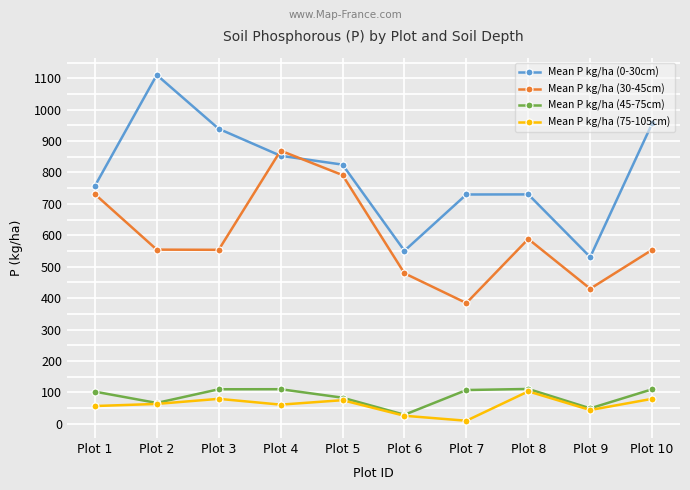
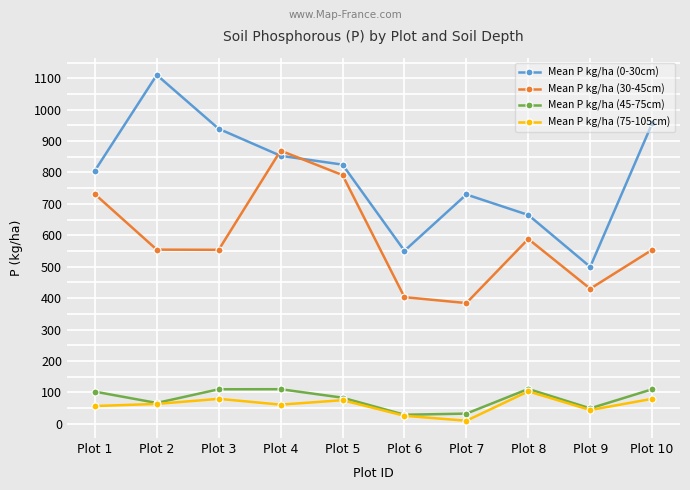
  {
    "Mean P kg/ha (0-30cm)": {
-     "Plot 1": 760,
+     "Plot 1": 810,
      "Plot 2": 1110,
      "Plot 3": 940,
      "Plot 4": 850,
      "Plot 5": 820,
      "Plot 6": 550,
      "Plot 7": 730,
-     "Plot 8": 730,
-     "Plot 9": 530
+     "Plot 8": 660,
+     "Plot 9": 500
    },
    "Mean P kg/ha (30-45cm)": {
      "Plot 1": 730,
      "Plot 2": 550,
      "Plot 3": 550,
      "Plot 4": 870,
      "Plot 5": 790,
-     "Plot 6": 480,
+     "Plot 6": 400,
      "Plot 7": 380,
      "Plot 8": 590,
      "Plot 9": 430,
      "Plot 10": 550
    },
    "Mean P kg/ha (45-75cm)": {
      "Plot 1": 100,
      "Plot 3": 110,
      "Plot 4": 110,
-     "Plot 7": 110,
+     "Plot 7": 30,
      "Plot 10": 110
    },
    "Mean P kg/ha (75-105cm)": {
      "Plot 1": 60,
      "Plot 3": 80,
      "Plot 4": 60,
      "Plot 7": 10,
      "Plot 10": 80
    }
  }
